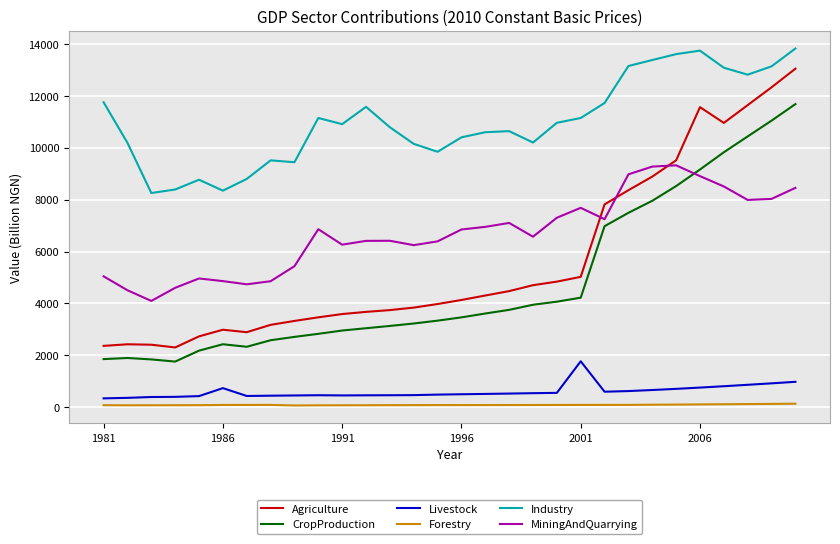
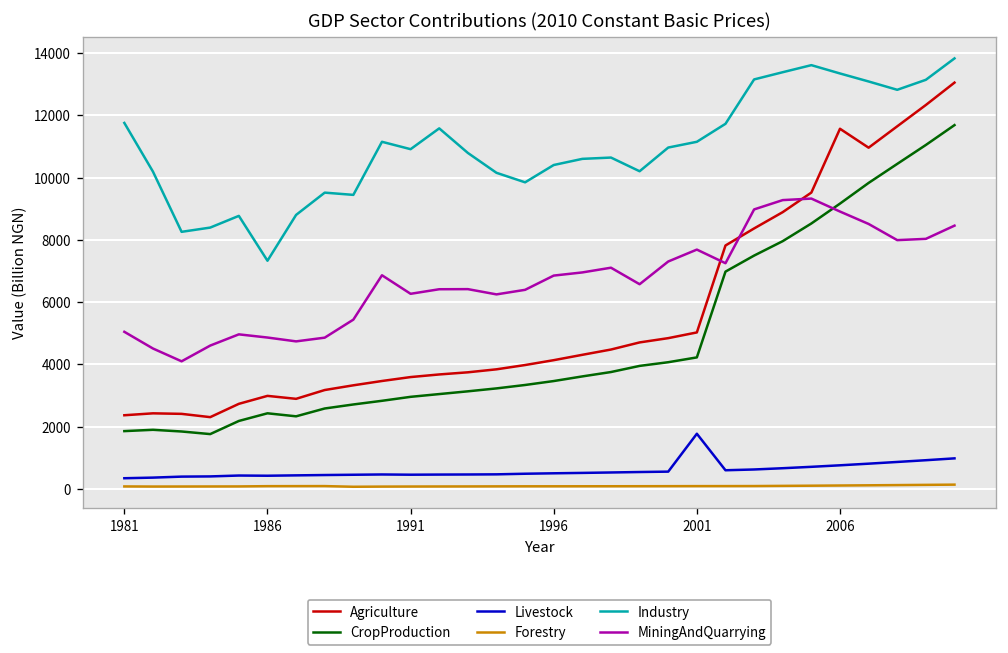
  {
    "Agriculture": {
      "1981": 2400,
      "1986": 3000,
      "1991": 3600,
      "1996": 4100,
      "2001": 5000,
      "2006": 11600
    },
    "CropProduction": {
      "1981": 1900,
      "1986": 2400,
      "1991": 3000,
      "1996": 3500,
      "2001": 4200,
      "2006": 9200
    },
    "Livestock": {
      "1981": 300,
-     "1986": 700,
+     "1986": 400,
      "1991": 500,
      "1996": 500,
      "2001": 1800,
      "2006": 800
    },
    "Forestry": {
      "1981": 100,
      "1986": 100,
      "1991": 100,
      "1996": 100,
      "2001": 100,
      "2006": 100
    },
    "Industry": {
      "1981": 11800,
-     "1986": 8300,
+     "1986": 7300,
      "1991": 10900,
      "1996": 10400,
      "2001": 11100,
-     "2006": 13700
+     "2006": 13300
    },
    "MiningAndQuarrying": {
      "1981": 5000,
      "1986": 4900,
      "1991": 6300,
      "1996": 6900,
      "2001": 7700,
      "2006": 8900
    }
  }
